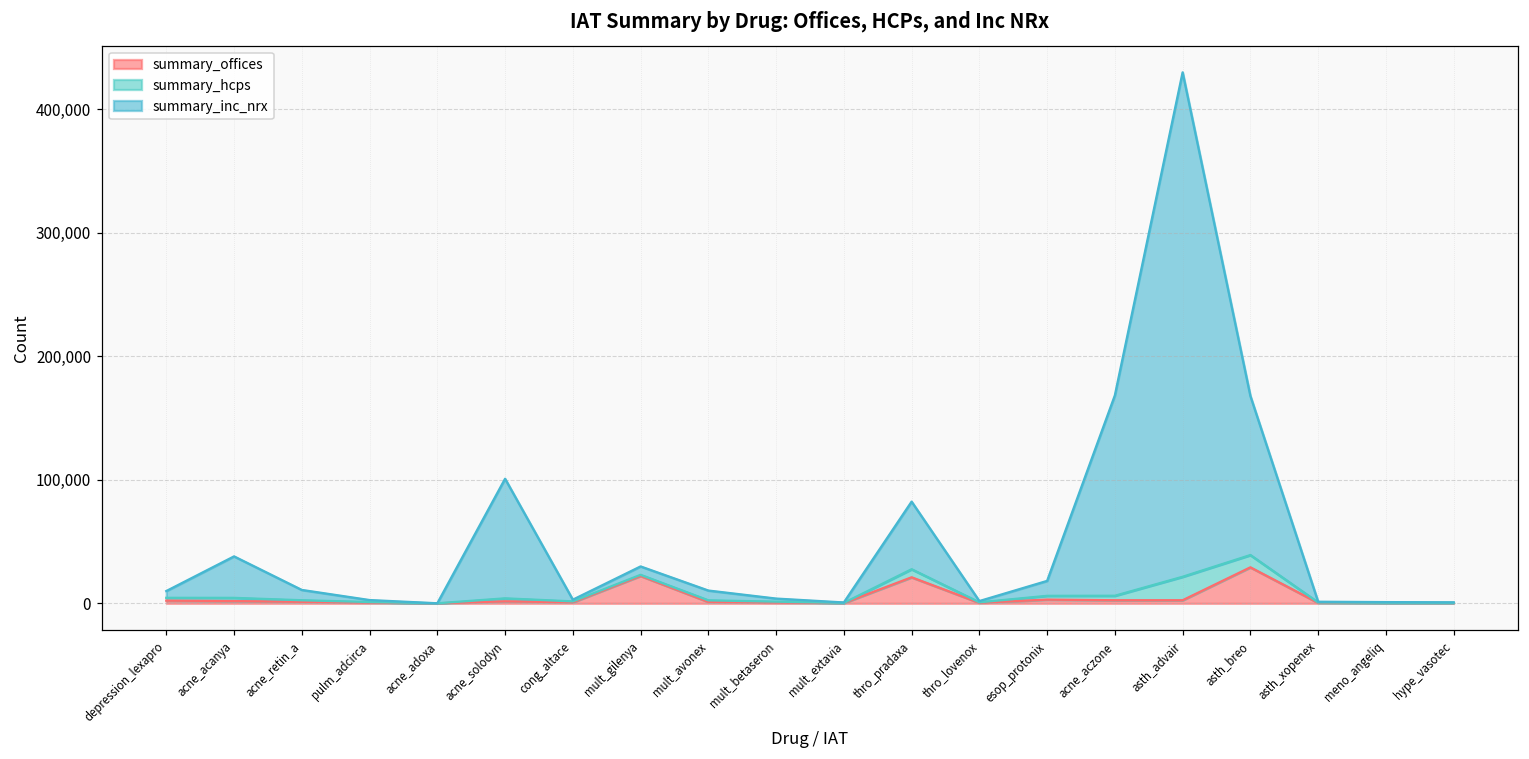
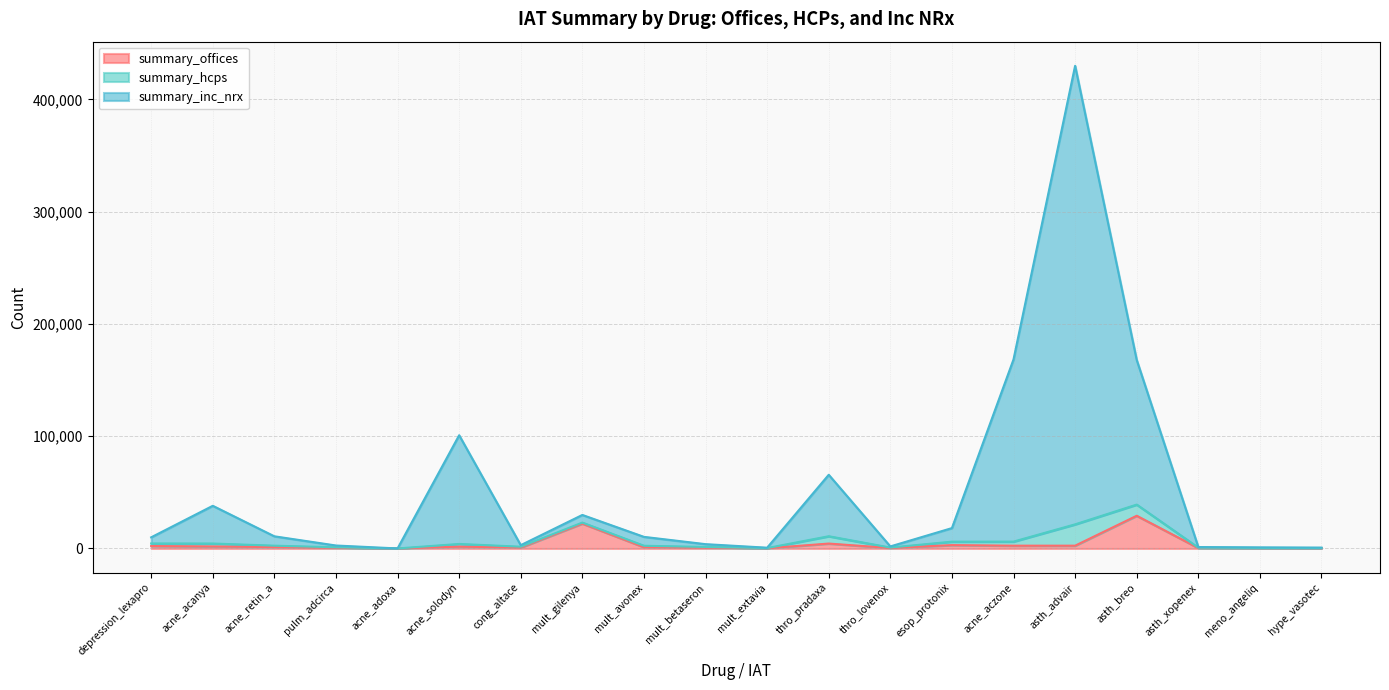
  {
    "summary_offices": {
      "acne_acanya": "2,000",
      "acne_solodyn": "2,000",
-     "thro_pradaxa": "21,000",
+     "thro_pradaxa": "4,000",
      "esop_protonix": "3,000",
      "acne_aczone": "2,000",
      "asth_advair": "2,000",
      "asth_breo": "29,000"
    }
  }
